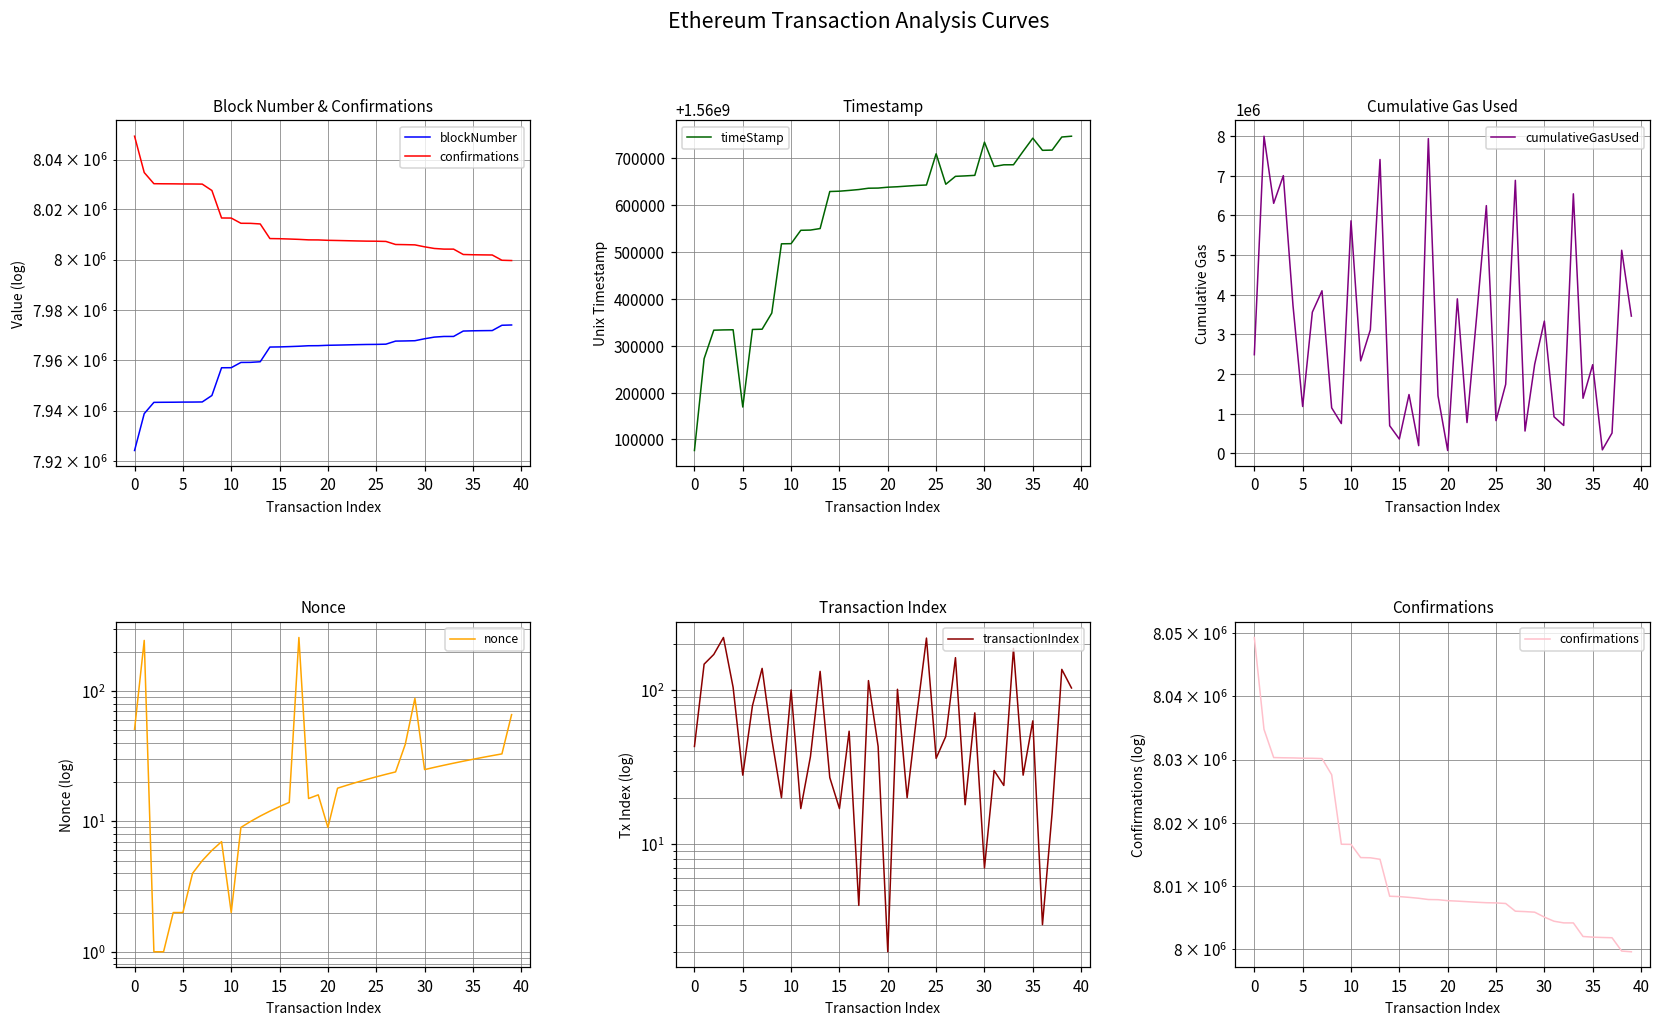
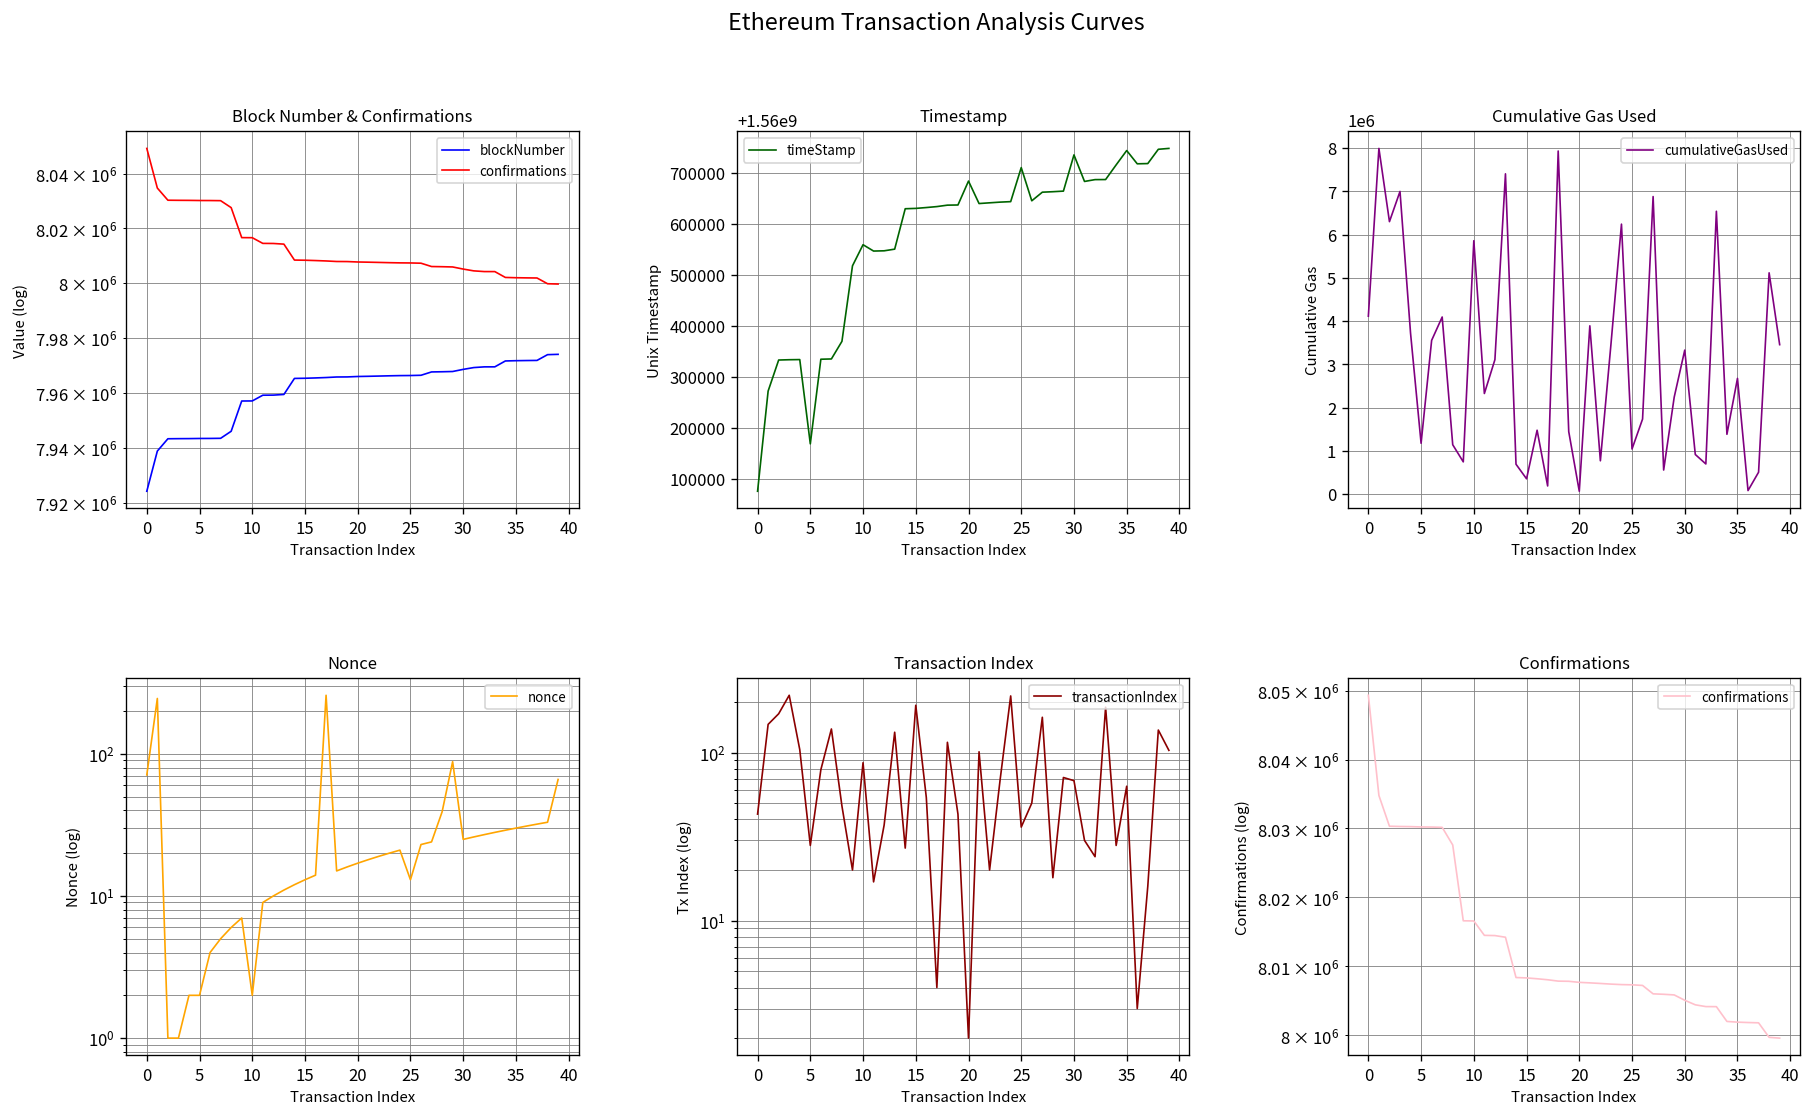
  {
    "Timestamp": {
      "0": 1560080000,
      "5": 1560170000,
-     "10": 1560520000,
+     "10": 1560560000,
      "15": 1560630000,
-     "20": 1560640000,
+     "20": 1560680000,
      "25": 1560710000,
      "30": 1560730000,
      "35": 1560740000
    },
    "Cumulative Gas Used": {
-     "0": 2500000,
+     "0": 4100000,
      "5": 1200000,
      "10": 5900000,
      "15": 400000,
      "20": 100000,
-     "25": 800000,
+     "25": 1000000,
      "30": 3300000,
-     "35": 2200000
+     "35": 2700000
    },
    "Nonce": {
-     "0": 51,
+     "0": 70,
      "5": 2,
      "10": 2,
      "15": 13,
-     "20": 9,
-     "25": 22,
+     "20": 17,
+     "25": 13,
      "30": 25,
      "35": 30
    },
    "Transaction Index": {
      "0": 43,
      "5": 28,
-     "10": 100,
-     "15": 17,
+     "10": 90,
+     "15": 190,
      "20": 2,
      "25": 36,
-     "30": 7,
+     "30": 70,
      "35": 60
    }
  }
